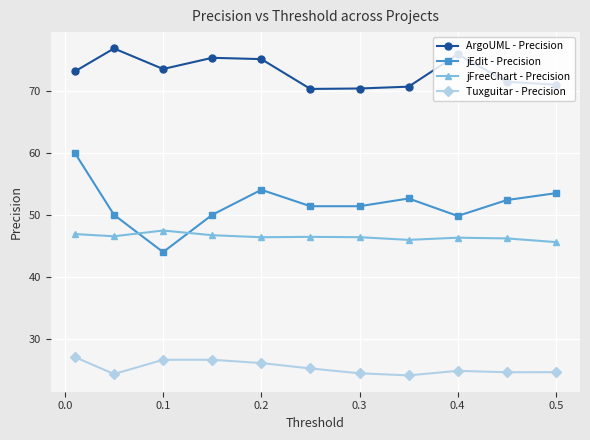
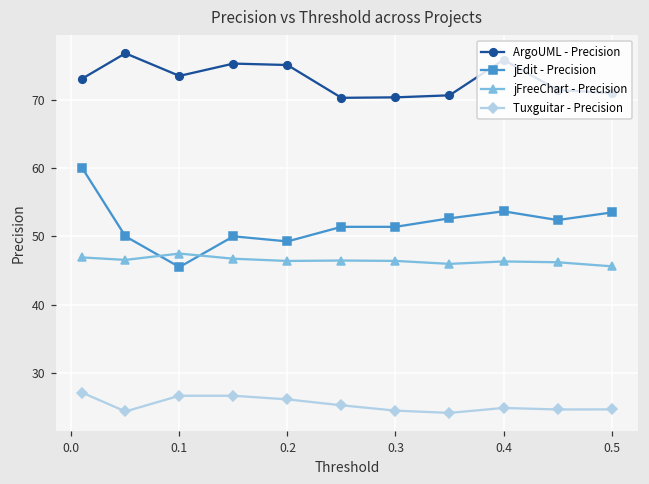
  {
    "ArgoUML - Precision": {
      "0.1": 73,
      "0.2": 75,
      "0.3": 70
    },
    "jEdit - Precision": {
-     "0.1": 44,
-     "0.2": 54,
+     "0.1": 46,
+     "0.2": 49,
      "0.3": 51,
-     "0.4": 50,
+     "0.4": 54,
      "0.5": 53
    }
  }
